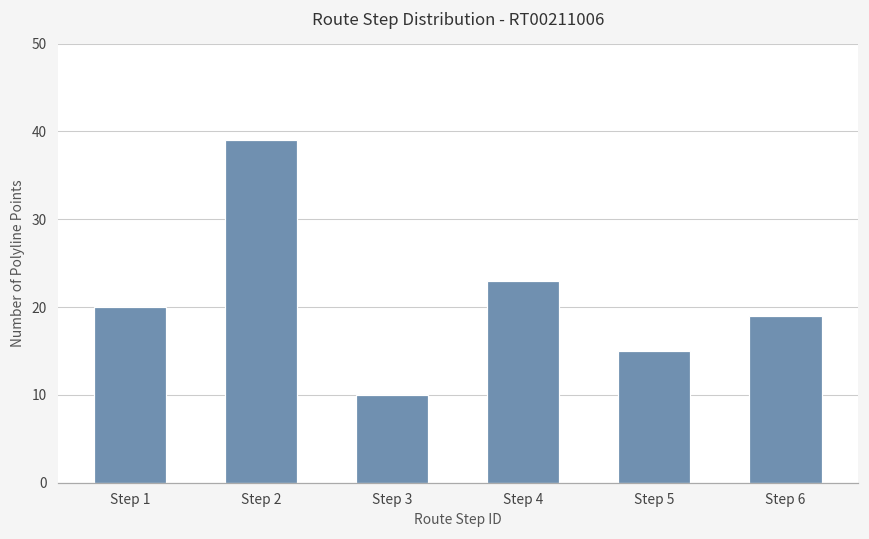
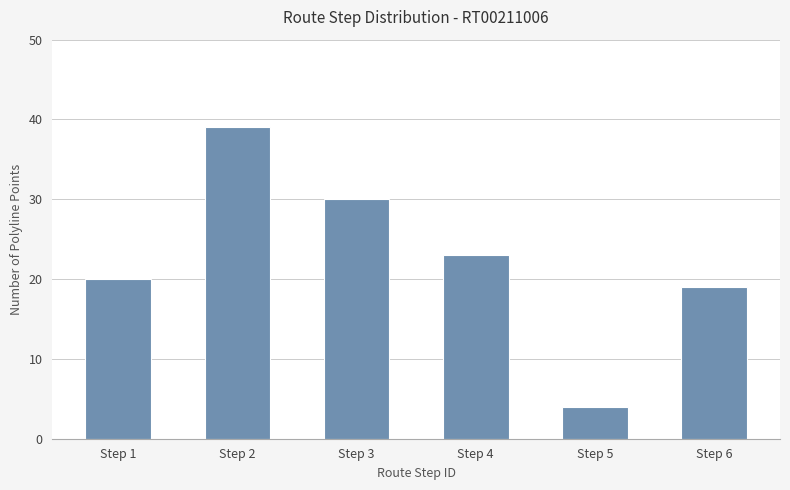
  {
    "Step 1": 20,
    "Step 2": 39,
-   "Step 3": 10,
+   "Step 3": 30,
    "Step 4": 23,
-   "Step 5": 15,
+   "Step 5": 4,
    "Step 6": 19
  }
